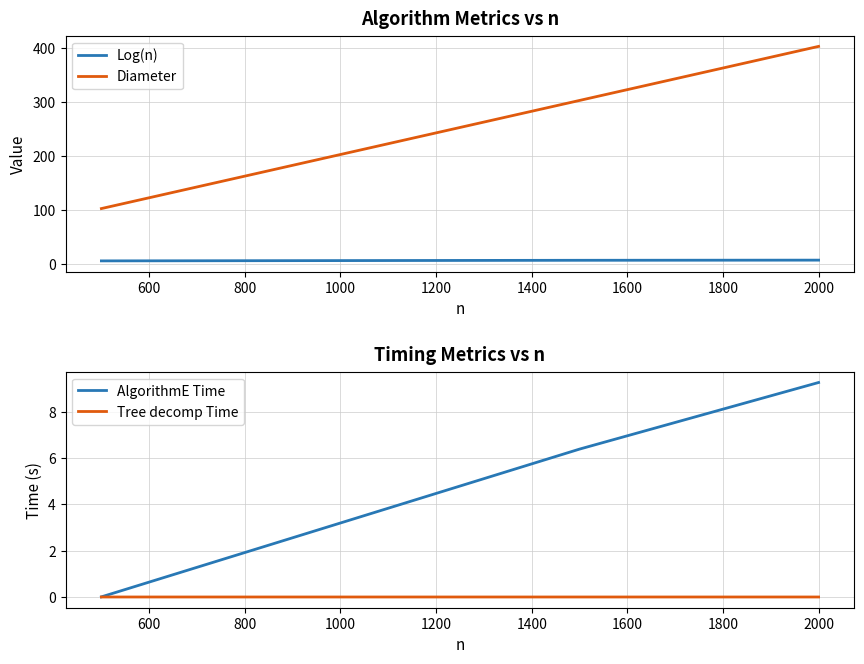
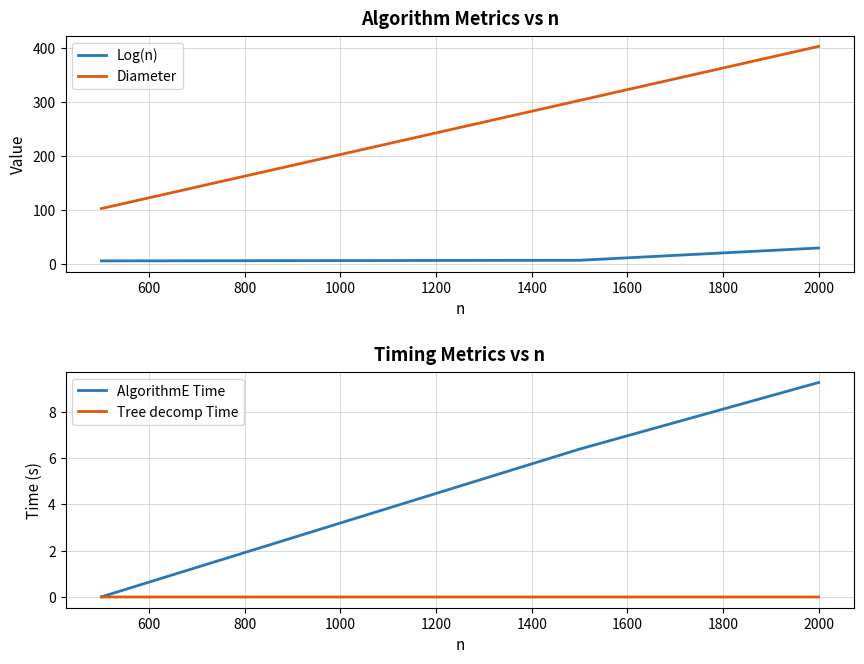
  {
    "Algorithm Metrics vs n": {
      "Log(n)": {
-       "2000": 10
+       "2000": 30
      },
      "Diameter": {
        "2000": 400
      }
    },
    "Timing Metrics vs n": {
      "AlgorithmE Time": {
        "2000": 9.3
      },
      "Tree decomp Time": {
        "2000": 0.0
      }
    }
  }
